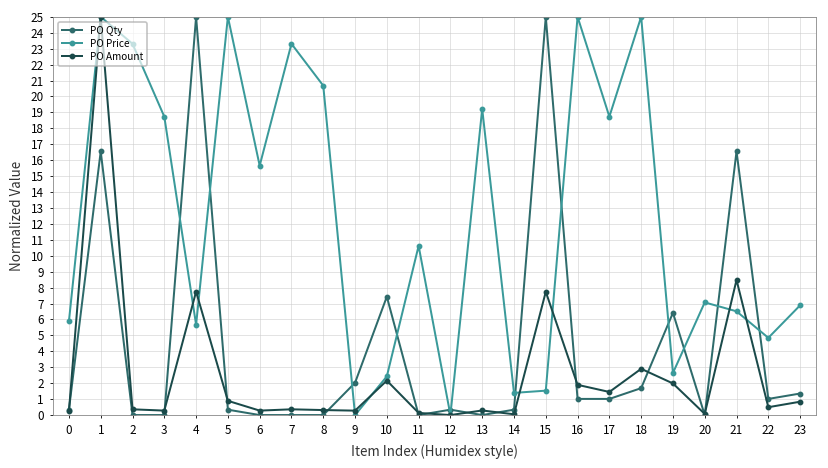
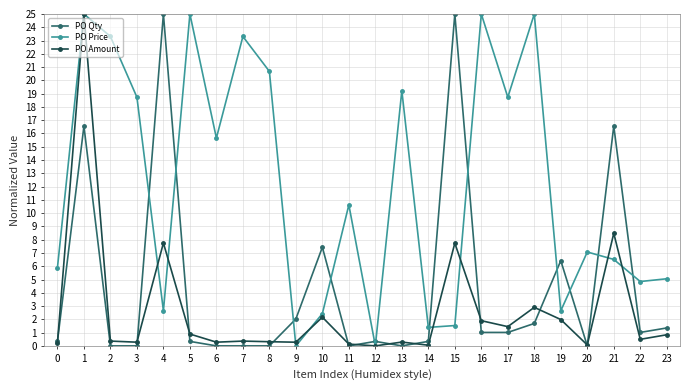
  {
    "PO Price": {
      "0": 5.9,
      "3": 18.7,
-     "4": 5.7,
+     "4": 2.6,
      "5": 25.0,
      "6": 15.7,
      "7": 23.3,
      "8": 20.7,
      "9": 0.0,
      "10": 2.4,
      "11": 10.6,
      "13": 19.2,
      "14": 1.4,
      "15": 1.5,
      "16": 25.0,
      "17": 18.7,
      "18": 25.0,
      "19": 2.6,
      "20": 7.1,
      "21": 6.5,
      "22": 4.8,
-     "23": 6.9
+     "23": 5.1
    }
  }
